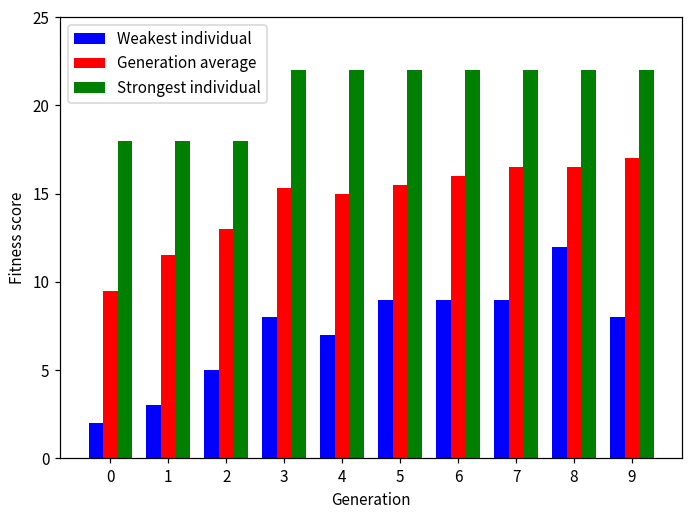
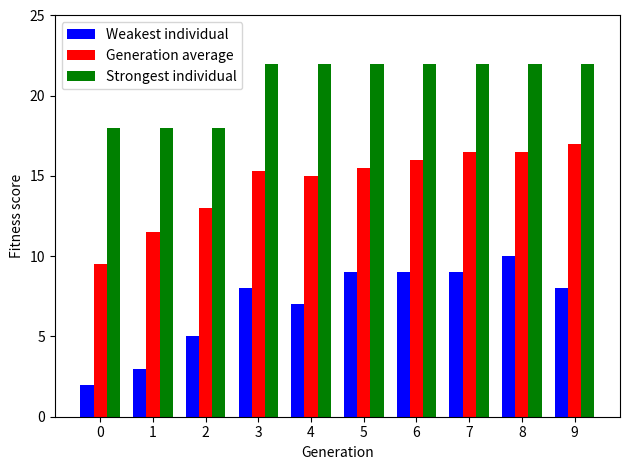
  {
    "Weakest individual": {
      "0": 2,
      "1": 3,
      "2": 5,
      "3": 8,
      "4": 7,
      "5": 9,
      "6": 9,
      "7": 9,
-     "8": 12,
+     "8": 10,
      "9": 8
    },
    "Generation average": {
      "0": 9.5,
      "1": 11.5,
      "2": 13,
      "3": 15.3,
      "4": 15,
      "5": 15.5,
      "6": 16,
      "7": 16.5,
      "8": 16.5,
      "9": 17
    },
    "Strongest individual": {
      "0": 18,
      "1": 18,
      "2": 18,
      "3": 22,
      "4": 22,
      "5": 22,
      "6": 22,
      "7": 22,
      "8": 22,
      "9": 22
    }
  }
